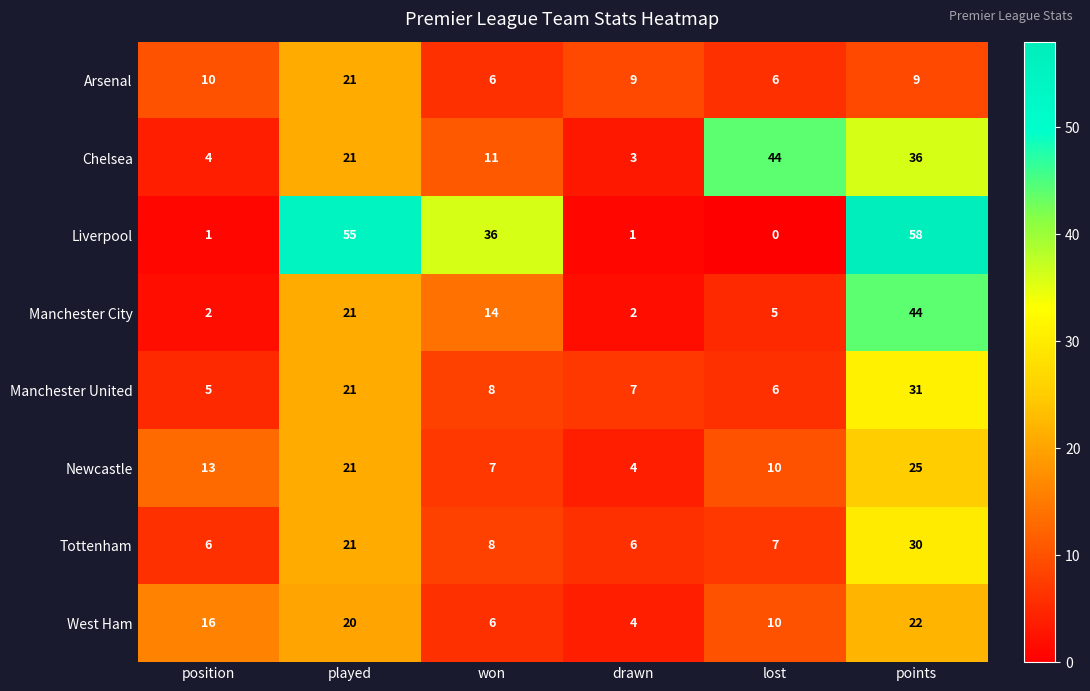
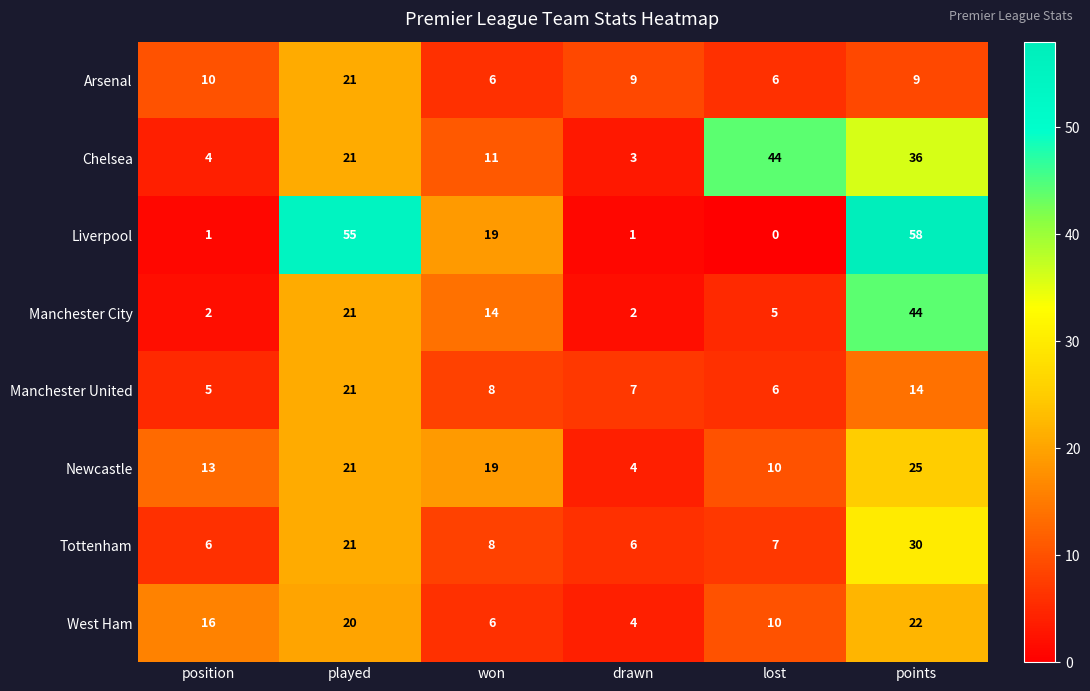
  {
    "Arsenal": {
      "position": 10,
      "played": 21,
      "won": 6,
      "drawn": 9,
      "lost": 6,
      "points": 9
    },
    "Chelsea": {
      "position": 4,
      "played": 21,
      "won": 11,
      "drawn": 3,
      "lost": 44,
      "points": 36
    },
    "Liverpool": {
      "position": 1,
      "played": 55,
-     "won": 36,
+     "won": 19,
      "drawn": 1,
      "lost": 0,
      "points": 58
    },
    "Manchester City": {
      "position": 2,
      "played": 21,
      "won": 14,
      "drawn": 2,
      "lost": 5,
      "points": 44
    },
    "Manchester United": {
      "position": 5,
      "played": 21,
      "won": 8,
      "drawn": 7,
      "lost": 6,
-     "points": 31
+     "points": 14
    },
    "Newcastle": {
      "position": 13,
      "played": 21,
-     "won": 7,
+     "won": 19,
      "drawn": 4,
      "lost": 10,
      "points": 25
    },
    "Tottenham": {
      "position": 6,
      "played": 21,
      "won": 8,
      "drawn": 6,
      "lost": 7,
      "points": 30
    },
    "West Ham": {
      "position": 16,
      "played": 20,
      "won": 6,
      "drawn": 4,
      "lost": 10,
      "points": 22
    }
  }
